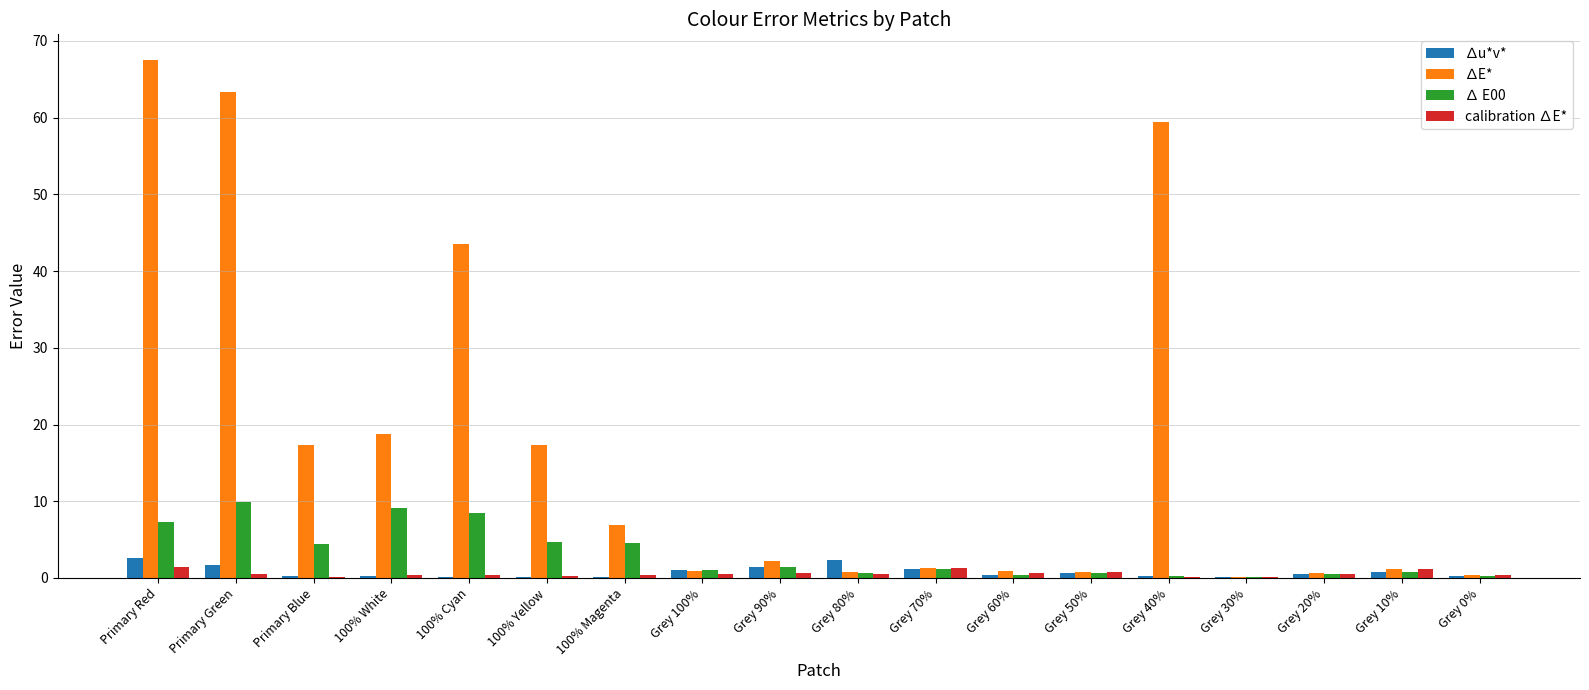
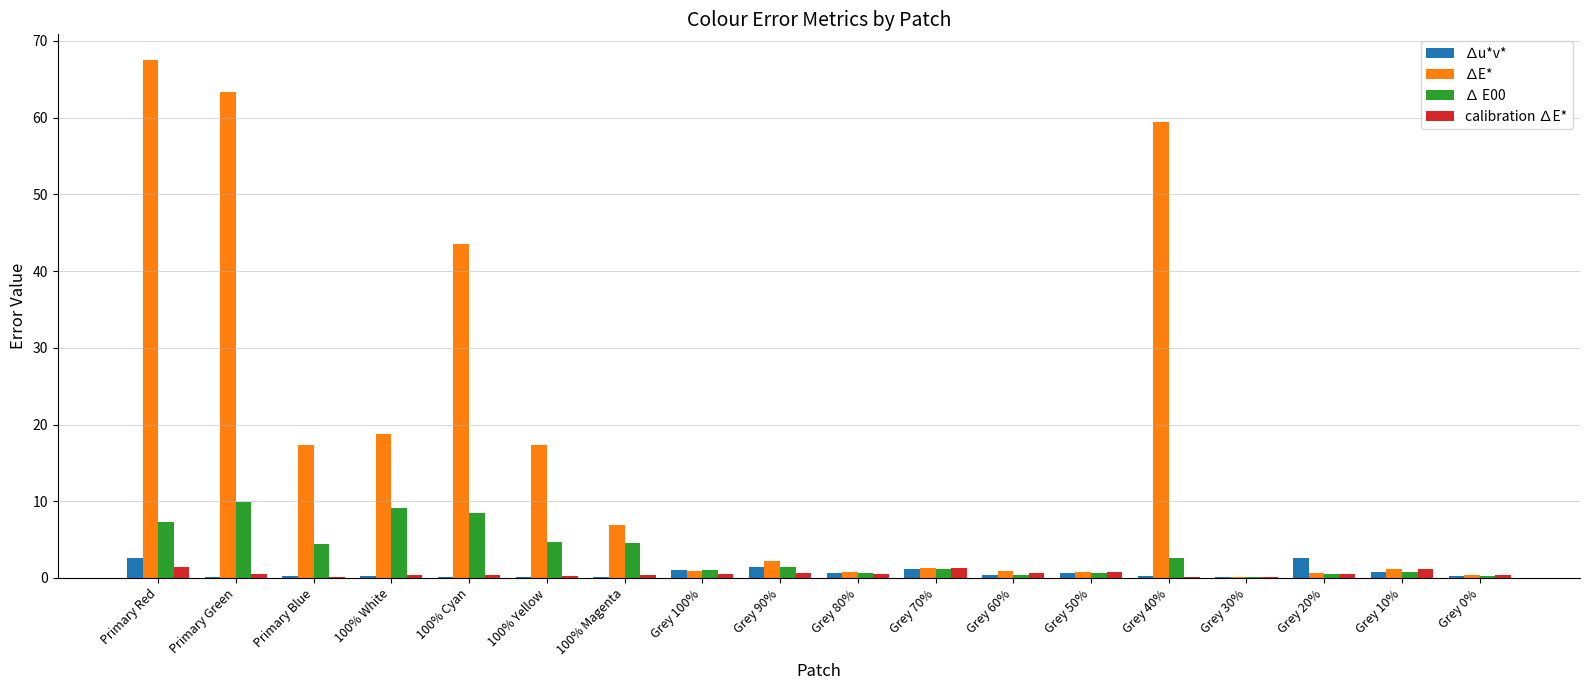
  {
    "∆u*v*": {
      "Primary Red": 3,
-     "Primary Green": 2,
+     "Primary Green": 0,
      "Grey 100%": 1,
      "Grey 90%": 1,
-     "Grey 80%": 2,
+     "Grey 80%": 1,
      "Grey 70%": 1,
      "Grey 60%": 0,
      "Grey 50%": 1,
-     "Grey 20%": 0,
+     "Grey 20%": 3,
      "Grey 10%": 1
    },
    "∆E*": {
      "Primary Red": 67,
      "Primary Green": 63,
      "Primary Blue": 17,
      "100% White": 19,
      "100% Cyan": 44,
      "100% Yellow": 17,
      "100% Magenta": 7,
      "Grey 100%": 1,
      "Grey 90%": 2,
      "Grey 80%": 1,
      "Grey 70%": 1,
      "Grey 60%": 1,
      "Grey 50%": 1,
      "Grey 40%": 59,
      "Grey 20%": 1,
      "Grey 10%": 1,
      "Grey 0%": 0
    },
    "∆ E00": {
      "Primary Red": 7,
      "Primary Green": 10,
      "Primary Blue": 4,
      "100% White": 9,
      "100% Cyan": 8,
      "100% Yellow": 5,
      "100% Magenta": 5,
      "Grey 100%": 1,
      "Grey 90%": 1,
      "Grey 80%": 1,
      "Grey 70%": 1,
      "Grey 60%": 0,
      "Grey 50%": 1,
-     "Grey 40%": 0,
+     "Grey 40%": 3,
      "Grey 20%": 0,
      "Grey 10%": 1
    },
    "calibration ∆E*": {
      "Primary Red": 1,
      "Primary Green": 0,
      "100% White": 0,
      "100% Cyan": 0,
      "100% Magenta": 0,
      "Grey 100%": 1,
      "Grey 90%": 1,
      "Grey 80%": 0,
      "Grey 70%": 1,
      "Grey 60%": 1,
      "Grey 50%": 1,
      "Grey 20%": 1,
      "Grey 10%": 1,
      "Grey 0%": 0
    }
  }
